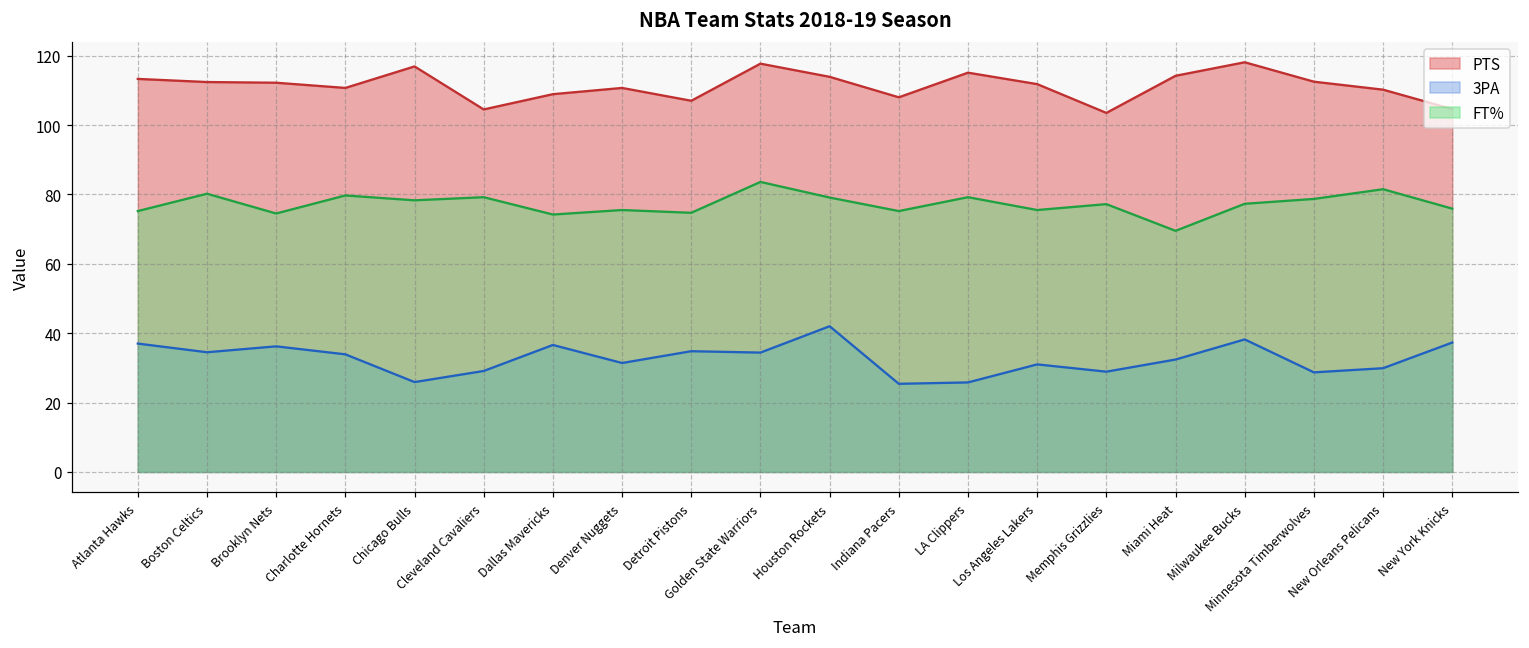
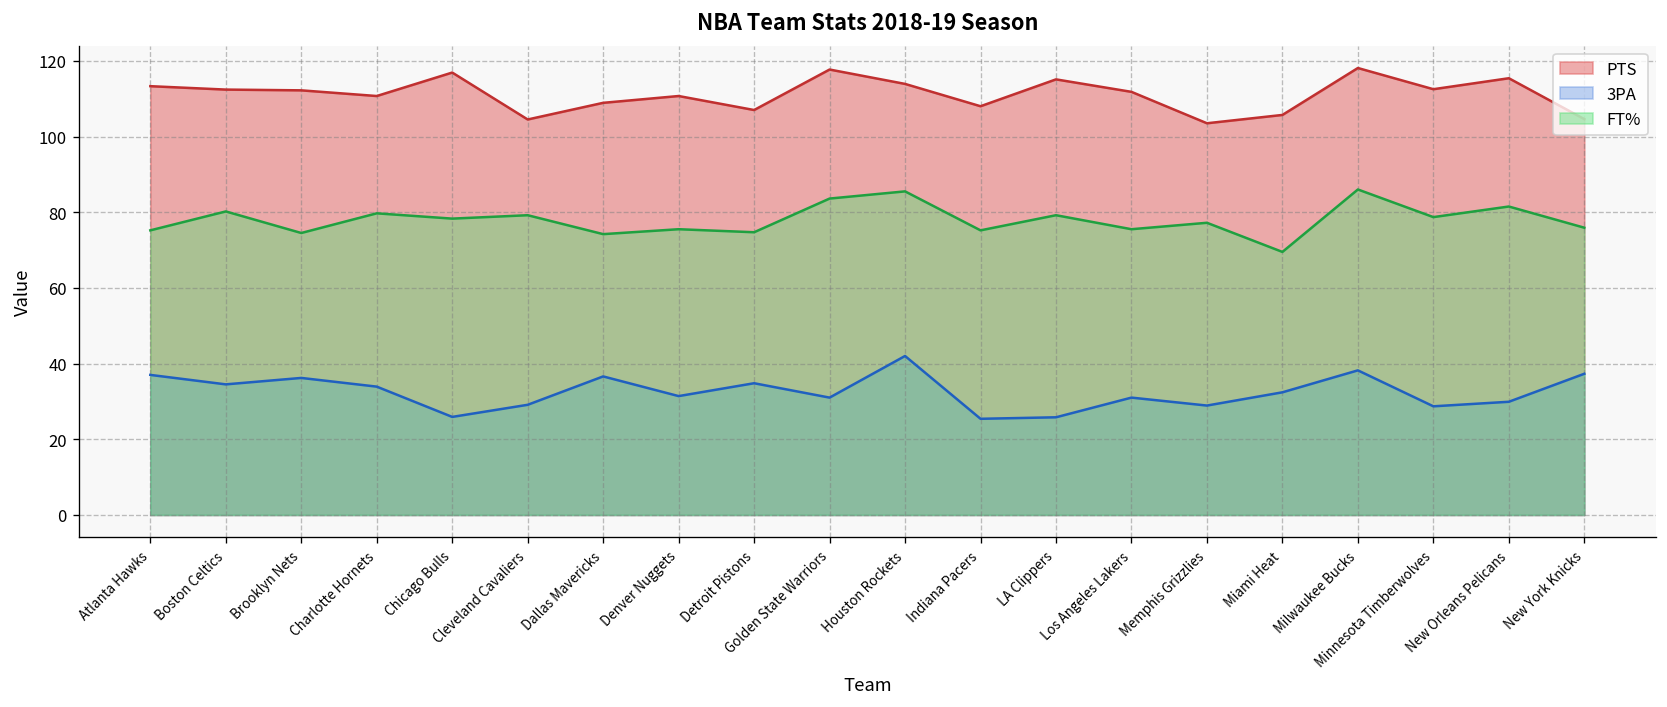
  {
    "PTS": {
      "Atlanta Hawks": 113,
      "Boston Celtics": 112,
      "Brooklyn Nets": 112,
      "Charlotte Hornets": 111,
      "Chicago Bulls": 117,
      "Cleveland Cavaliers": 105,
      "Dallas Mavericks": 109,
      "Denver Nuggets": 111,
      "Detroit Pistons": 107,
      "Golden State Warriors": 118,
      "Houston Rockets": 114,
      "Indiana Pacers": 108,
      "LA Clippers": 115,
      "Los Angeles Lakers": 112,
      "Memphis Grizzlies": 104,
-     "Miami Heat": 114,
+     "Miami Heat": 106,
      "Milwaukee Bucks": 118,
      "Minnesota Timberwolves": 113,
-     "New Orleans Pelicans": 110
+     "New Orleans Pelicans": 115
    },
    "3PA": {
      "Atlanta Hawks": 37,
      "Boston Celtics": 35,
      "Brooklyn Nets": 36,
      "Charlotte Hornets": 34,
      "Chicago Bulls": 26,
      "Cleveland Cavaliers": 29,
      "Dallas Mavericks": 37,
      "Denver Nuggets": 31,
      "Detroit Pistons": 35,
-     "Golden State Warriors": 34,
+     "Golden State Warriors": 31,
      "Houston Rockets": 42,
      "Indiana Pacers": 25,
      "LA Clippers": 26,
      "Los Angeles Lakers": 31,
      "Memphis Grizzlies": 29,
      "Miami Heat": 32,
      "Milwaukee Bucks": 38,
      "Minnesota Timberwolves": 29,
      "New Orleans Pelicans": 30,
      "New York Knicks": 37
    },
    "FT%": {
      "Atlanta Hawks": 75,
      "Boston Celtics": 80,
      "Brooklyn Nets": 75,
      "Charlotte Hornets": 80,
      "Chicago Bulls": 78,
      "Cleveland Cavaliers": 79,
      "Dallas Mavericks": 74,
      "Denver Nuggets": 76,
      "Detroit Pistons": 75,
      "Golden State Warriors": 84,
-     "Houston Rockets": 79,
+     "Houston Rockets": 86,
      "Indiana Pacers": 75,
      "LA Clippers": 79,
      "Los Angeles Lakers": 76,
      "Memphis Grizzlies": 77,
      "Miami Heat": 70,
-     "Milwaukee Bucks": 77,
+     "Milwaukee Bucks": 86,
      "Minnesota Timberwolves": 79,
      "New Orleans Pelicans": 82,
      "New York Knicks": 76
    }
  }
